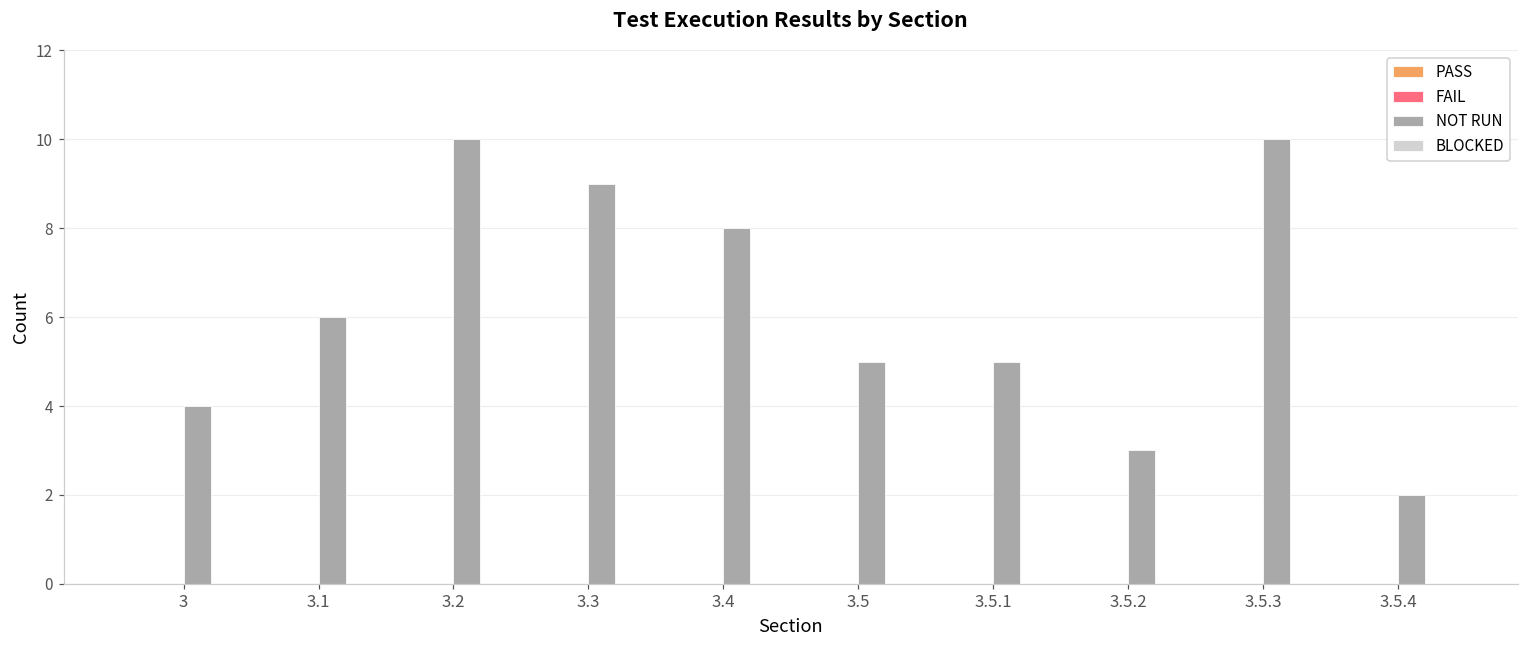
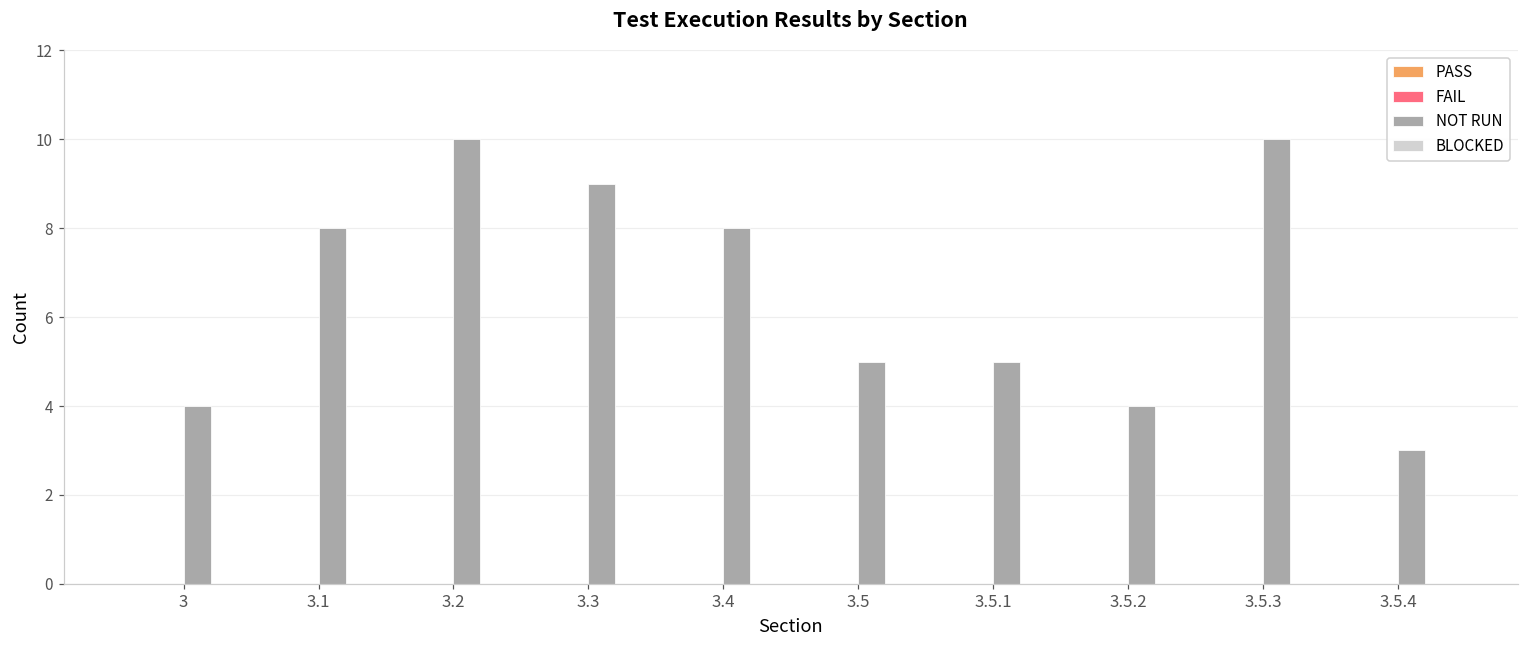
  {
    "PASS": {
      "3": 0,
      "3.1": 0,
      "3.2": 0,
      "3.3": 0,
      "3.4": 0,
      "3.5": 0,
      "3.5.1": 0,
      "3.5.2": 0,
      "3.5.3": 0,
      "3.5.4": 0
    },
    "FAIL": {
      "3": 0,
      "3.1": 0,
      "3.2": 0,
      "3.3": 0,
      "3.4": 0,
      "3.5": 0,
      "3.5.1": 0,
      "3.5.2": 0,
      "3.5.3": 0,
      "3.5.4": 0
    },
    "NOT RUN": {
      "3": 4,
-     "3.1": 6,
+     "3.1": 8,
      "3.2": 10,
      "3.3": 9,
      "3.4": 8,
      "3.5": 5,
      "3.5.1": 5,
-     "3.5.2": 3,
+     "3.5.2": 4,
      "3.5.3": 10,
-     "3.5.4": 2
+     "3.5.4": 3
    },
    "BLOCKED": {
      "3": 0,
      "3.1": 0,
      "3.2": 0,
      "3.3": 0,
      "3.4": 0,
      "3.5": 0,
      "3.5.1": 0,
      "3.5.2": 0,
      "3.5.3": 0,
      "3.5.4": 0
    }
  }
